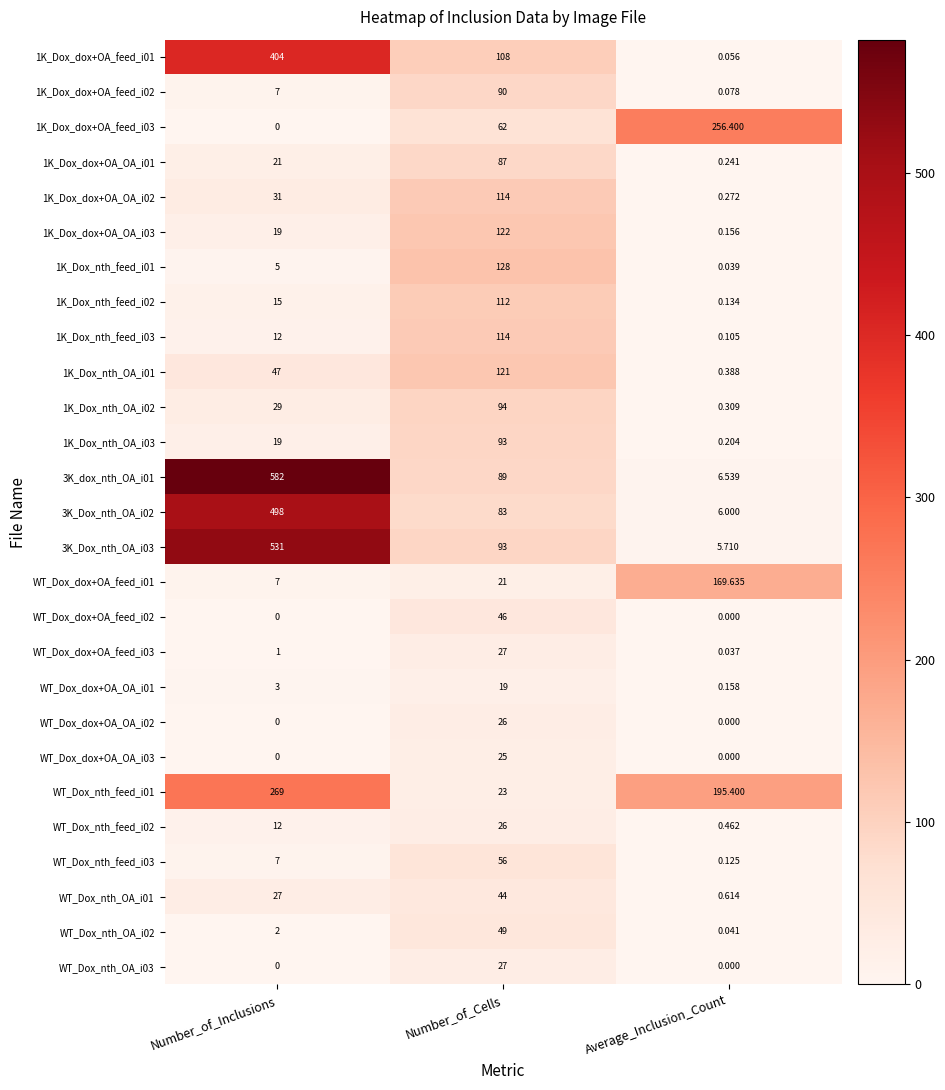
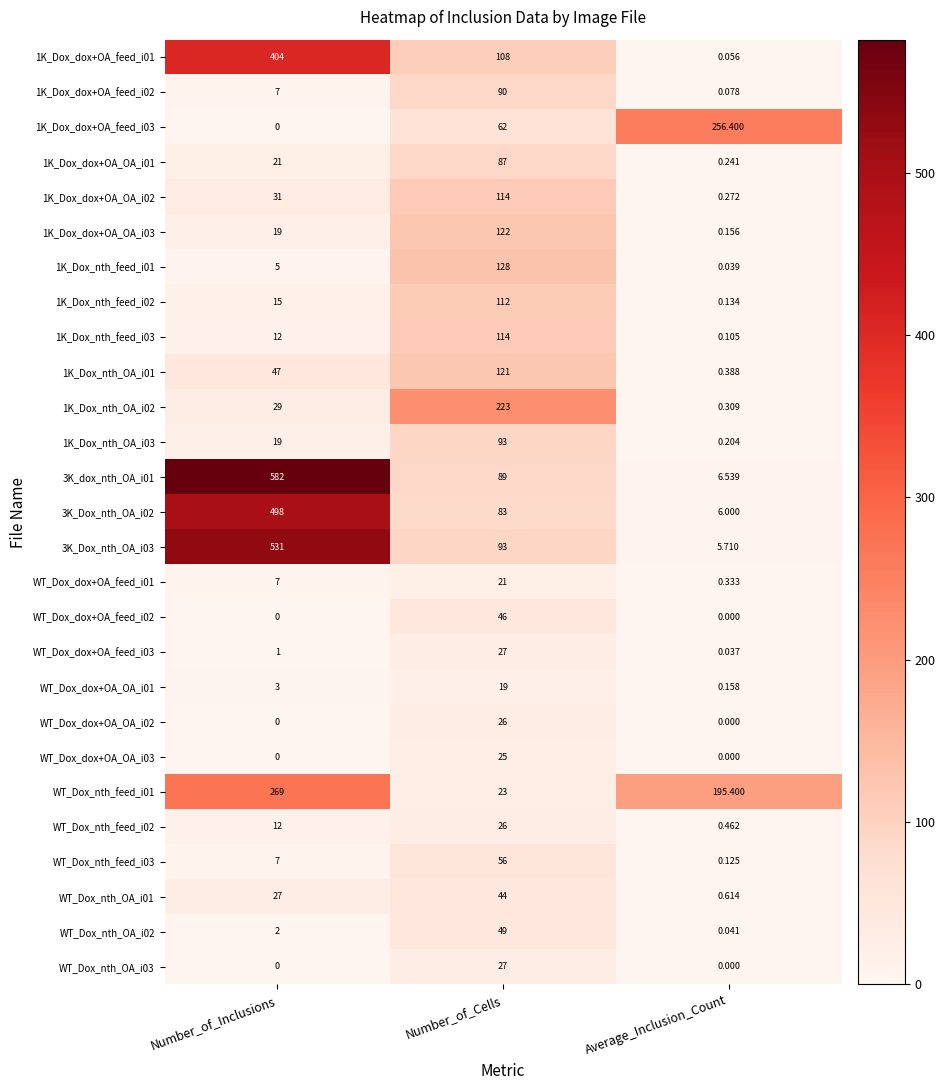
  {
    "1K_Dox_dox+OA_feed_i01": {
      "Number_of_Inclusions": 404,
      "Number_of_Cells": 108,
      "Average_Inclusion_Count": 0.056
    },
    "1K_Dox_dox+OA_feed_i02": {
      "Number_of_Inclusions": 7,
      "Number_of_Cells": 90,
      "Average_Inclusion_Count": 0.078
    },
    "1K_Dox_dox+OA_feed_i03": {
      "Number_of_Inclusions": 0,
      "Number_of_Cells": 62,
      "Average_Inclusion_Count": 256.400
    },
    "1K_Dox_dox+OA_OA_i01": {
      "Number_of_Inclusions": 21,
      "Number_of_Cells": 87,
      "Average_Inclusion_Count": 0.241
    },
    "1K_Dox_dox+OA_OA_i02": {
      "Number_of_Inclusions": 31,
      "Number_of_Cells": 114,
      "Average_Inclusion_Count": 0.272
    },
    "1K_Dox_dox+OA_OA_i03": {
      "Number_of_Inclusions": 19,
      "Number_of_Cells": 122,
      "Average_Inclusion_Count": 0.156
    },
    "1K_Dox_nth_feed_i01": {
      "Number_of_Inclusions": 5,
      "Number_of_Cells": 128,
      "Average_Inclusion_Count": 0.039
    },
    "1K_Dox_nth_feed_i02": {
      "Number_of_Inclusions": 15,
      "Number_of_Cells": 112,
      "Average_Inclusion_Count": 0.134
    },
    "1K_Dox_nth_feed_i03": {
      "Number_of_Inclusions": 12,
      "Number_of_Cells": 114,
      "Average_Inclusion_Count": 0.105
    },
    "1K_Dox_nth_OA_i01": {
      "Number_of_Inclusions": 47,
      "Number_of_Cells": 121,
      "Average_Inclusion_Count": 0.388
    },
    "1K_Dox_nth_OA_i02": {
      "Number_of_Inclusions": 29,
-     "Number_of_Cells": 94,
+     "Number_of_Cells": 223,
      "Average_Inclusion_Count": 0.309
    },
    "1K_Dox_nth_OA_i03": {
      "Number_of_Inclusions": 19,
      "Number_of_Cells": 93,
      "Average_Inclusion_Count": 0.204
    },
    "3K_dox_nth_OA_i01": {
      "Number_of_Inclusions": 582,
      "Number_of_Cells": 89,
      "Average_Inclusion_Count": 6.539
    },
    "3K_Dox_nth_OA_i02": {
      "Number_of_Inclusions": 498,
      "Number_of_Cells": 83,
      "Average_Inclusion_Count": 6.000
    },
    "3K_Dox_nth_OA_i03": {
      "Number_of_Inclusions": 531,
      "Number_of_Cells": 93,
      "Average_Inclusion_Count": 5.710
    },
    "WT_Dox_dox+OA_feed_i01": {
      "Number_of_Inclusions": 7,
      "Number_of_Cells": 21,
-     "Average_Inclusion_Count": 169.635
+     "Average_Inclusion_Count": 0.333
    },
    "WT_Dox_dox+OA_feed_i02": {
      "Number_of_Inclusions": 0,
      "Number_of_Cells": 46,
      "Average_Inclusion_Count": 0.000
    },
    "WT_Dox_dox+OA_feed_i03": {
      "Number_of_Inclusions": 1,
      "Number_of_Cells": 27,
      "Average_Inclusion_Count": 0.037
    },
    "WT_Dox_dox+OA_OA_i01": {
      "Number_of_Inclusions": 3,
      "Number_of_Cells": 19,
      "Average_Inclusion_Count": 0.158
    },
    "WT_Dox_dox+OA_OA_i02": {
      "Number_of_Inclusions": 0,
      "Number_of_Cells": 26,
      "Average_Inclusion_Count": 0.000
    },
    "WT_Dox_dox+OA_OA_i03": {
      "Number_of_Inclusions": 0,
      "Number_of_Cells": 25,
      "Average_Inclusion_Count": 0.000
    },
    "WT_Dox_nth_feed_i01": {
      "Number_of_Inclusions": 269,
      "Number_of_Cells": 23,
      "Average_Inclusion_Count": 195.400
    },
    "WT_Dox_nth_feed_i02": {
      "Number_of_Inclusions": 12,
      "Number_of_Cells": 26,
      "Average_Inclusion_Count": 0.462
    },
    "WT_Dox_nth_feed_i03": {
      "Number_of_Inclusions": 7,
      "Number_of_Cells": 56,
      "Average_Inclusion_Count": 0.125
    },
    "WT_Dox_nth_OA_i01": {
      "Number_of_Inclusions": 27,
      "Number_of_Cells": 44,
      "Average_Inclusion_Count": 0.614
    },
    "WT_Dox_nth_OA_i02": {
      "Number_of_Inclusions": 2,
      "Number_of_Cells": 49,
      "Average_Inclusion_Count": 0.041
    },
    "WT_Dox_nth_OA_i03": {
      "Number_of_Inclusions": 0,
      "Number_of_Cells": 27,
      "Average_Inclusion_Count": 0.000
    }
  }
